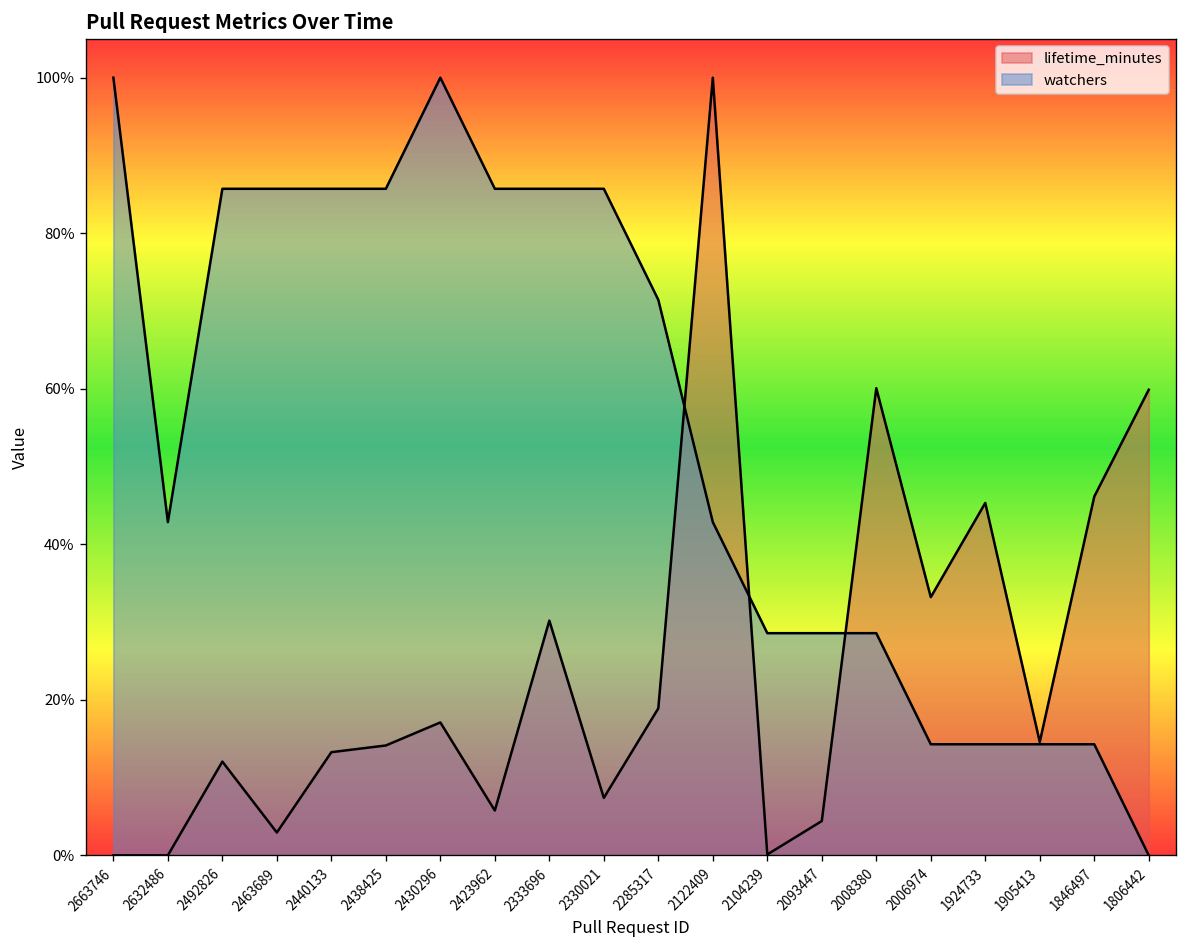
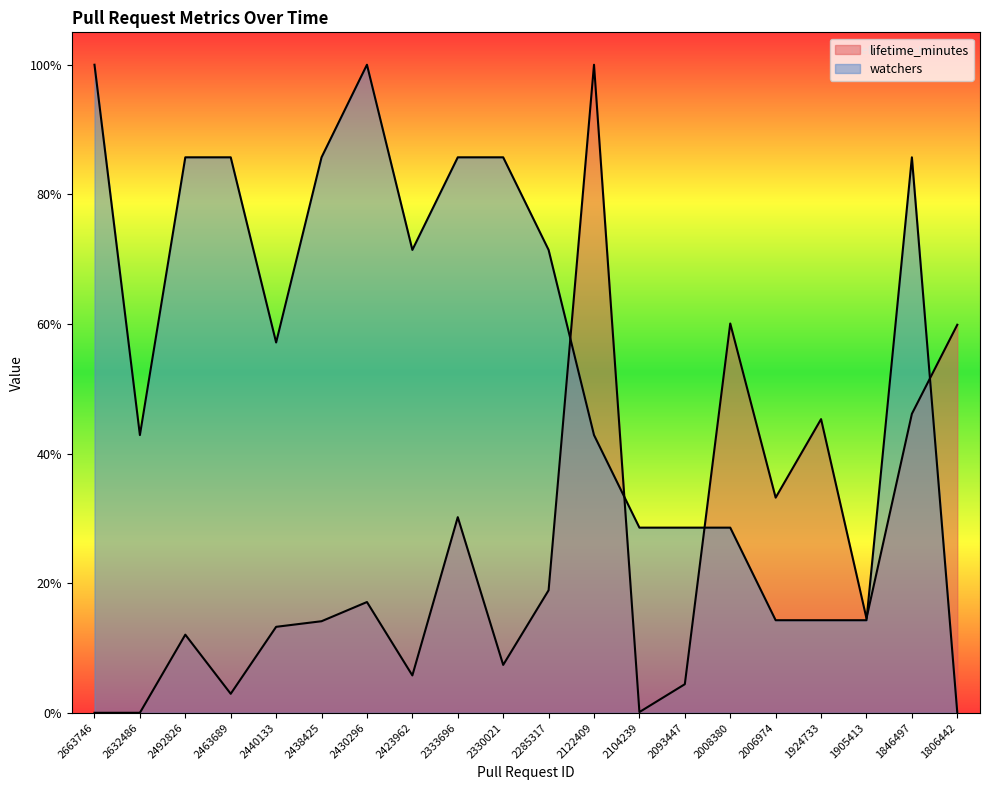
  {
    "lifetime_minutes": {
      "2663746": "0%",
      "2632486": "0%",
      "2492826": "12%",
      "2463689": "3%",
      "2440133": "13%",
      "2438425": "14%",
      "2430296": "17%",
      "2423962": "6%",
      "2333696": "30%",
      "2330021": "7%",
      "2285317": "19%",
      "2122409": "100%",
      "2104239": "0%",
      "2093447": "4%",
      "2008380": "60%",
      "2006974": "33%",
      "1924733": "45%",
      "1846497": "46%",
      "1806442": "60%"
    },
    "watchers": {
      "2663746": "100%",
      "2632486": "43%",
      "2492826": "86%",
      "2463689": "86%",
-     "2440133": "86%",
+     "2440133": "57%",
      "2438425": "86%",
      "2430296": "100%",
-     "2423962": "86%",
+     "2423962": "71%",
      "2333696": "86%",
      "2330021": "86%",
      "2285317": "71%",
      "2122409": "43%",
      "2104239": "29%",
      "2093447": "29%",
      "2008380": "29%",
      "2006974": "14%",
      "1924733": "14%",
-     "1846497": "14%",
+     "1846497": "86%",
      "1806442": "0%"
    }
  }
